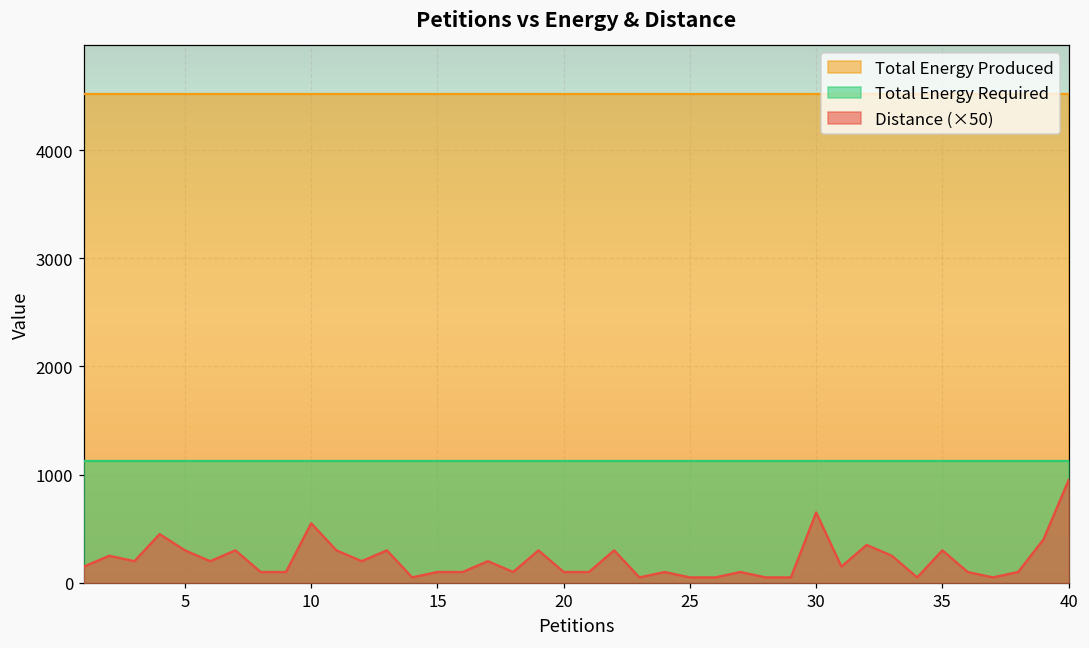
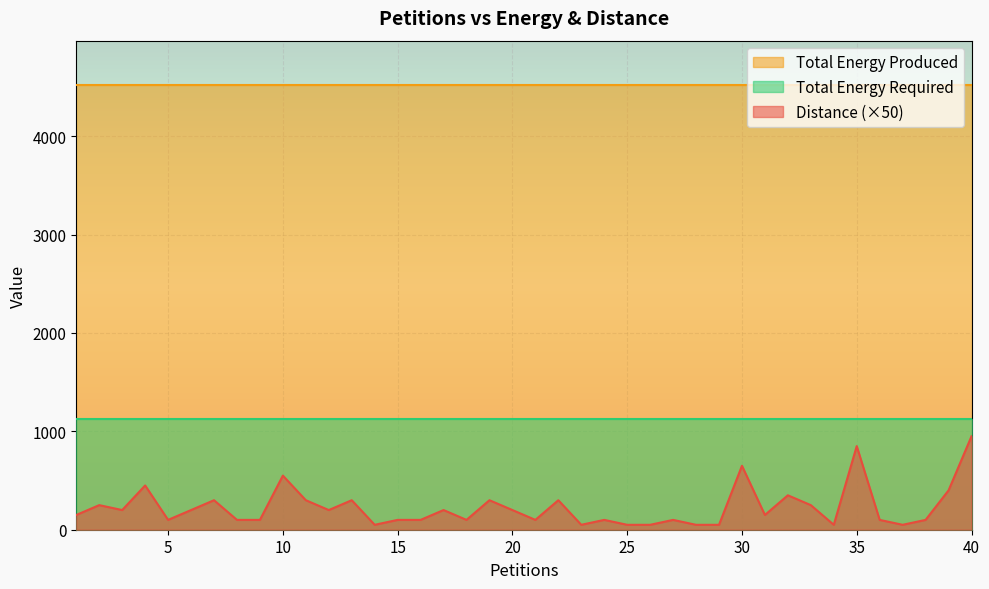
  {
    "Total Energy Produced": {
      "5": 4500,
      "10": 4500,
      "15": 4500,
      "20": 4500,
      "25": 4500,
      "30": 4500,
      "40": 4500
    },
    "Total Energy Required": {
      "5": 1100,
      "10": 1100,
      "15": 1100,
      "20": 1100,
      "25": 1100,
      "30": 1100,
      "35": 1100,
      "40": 1100
    },
    "Distance (×50)": {
-     "5": 300,
+     "5": 100,
      "10": 600,
      "15": 100,
-     "20": 100,
+     "20": 200,
      "25": 100,
      "30": 700,
-     "35": 300,
+     "35": 900,
      "40": 1000
    }
  }
